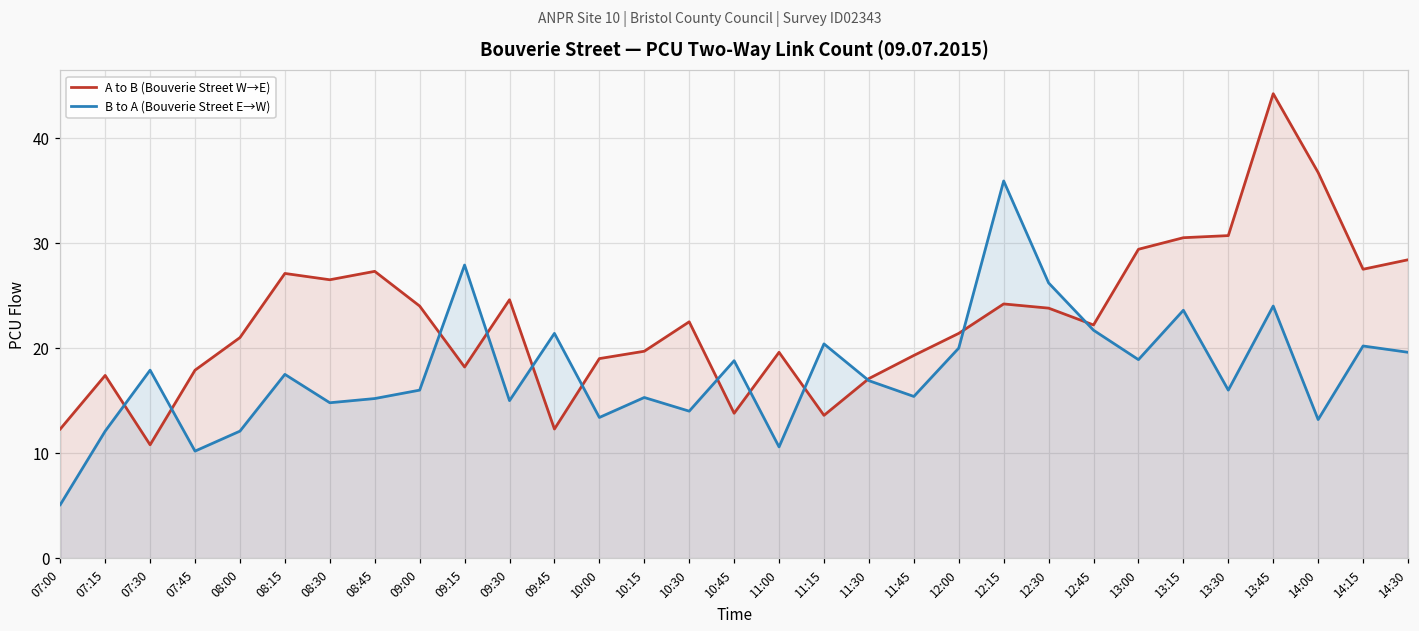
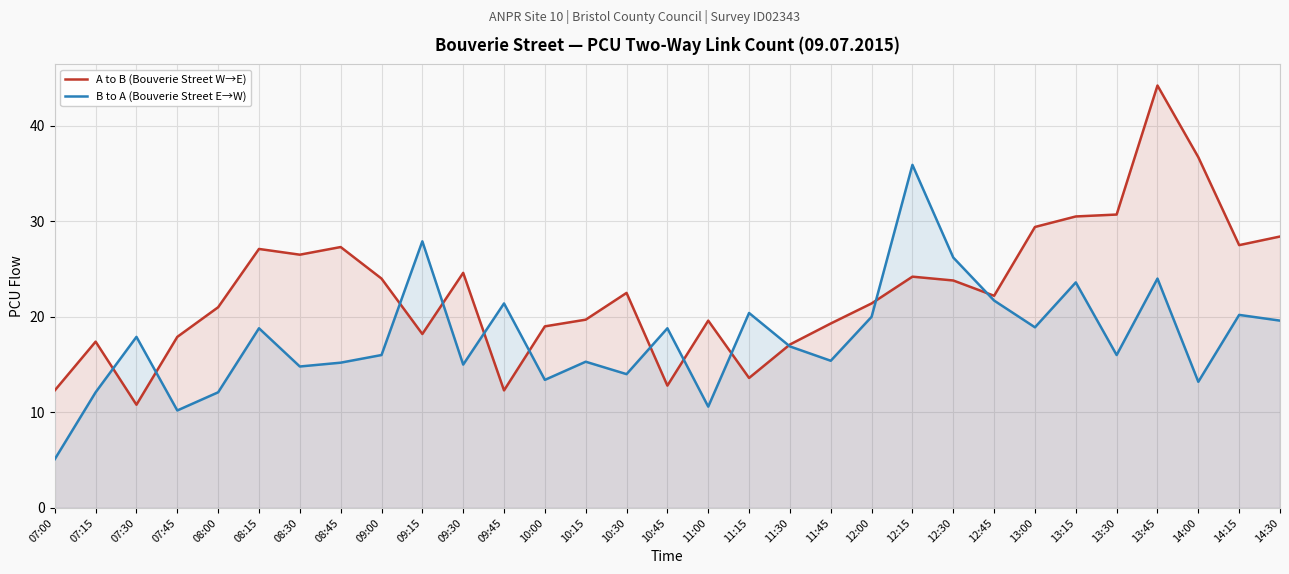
  {
    "A to B (Bouverie Street W→E)": {
      "07:00": 12,
      "07:15": 17,
      "07:30": 11,
      "07:45": 18,
      "08:00": 21,
      "08:15": 27,
      "08:30": 27,
      "08:45": 27,
      "09:00": 24,
      "09:15": 18,
      "09:30": 25,
      "09:45": 12,
      "10:00": 19,
      "10:15": 20,
      "10:30": 23,
-     "10:45": 14,
+     "10:45": 13,
      "11:00": 20,
      "11:15": 14,
      "11:45": 19,
      "12:00": 21,
      "12:15": 24,
      "12:30": 24,
      "12:45": 22,
      "13:00": 29,
      "13:15": 31,
      "13:30": 31,
      "13:45": 44,
      "14:00": 37,
      "14:15": 28,
      "14:30": 28
    },
    "B to A (Bouverie Street E→W)": {
      "07:00": 5,
      "07:15": 12,
      "07:30": 18,
      "07:45": 10,
      "08:00": 12,
-     "08:15": 18,
+     "08:15": 19,
      "08:30": 15,
      "08:45": 15,
      "09:00": 16,
      "09:15": 28,
      "09:30": 15,
      "09:45": 21,
      "10:00": 13,
      "10:15": 15,
      "10:30": 14,
      "10:45": 19,
      "11:00": 11,
      "11:15": 20,
      "11:45": 15,
      "12:00": 20,
      "12:15": 36,
      "12:30": 26,
      "12:45": 22,
      "13:00": 19,
      "13:15": 24,
      "13:30": 16,
      "13:45": 24,
      "14:00": 13,
      "14:15": 20,
      "14:30": 20
    }
  }
